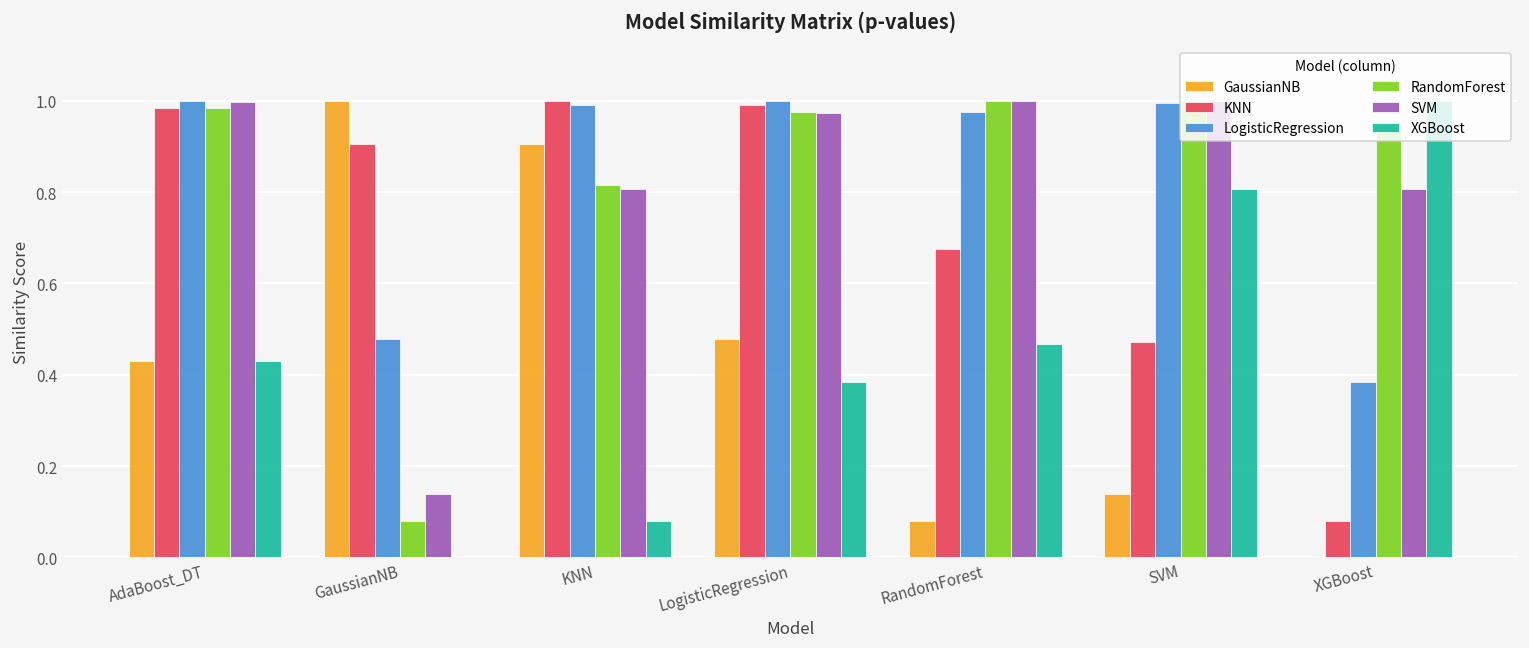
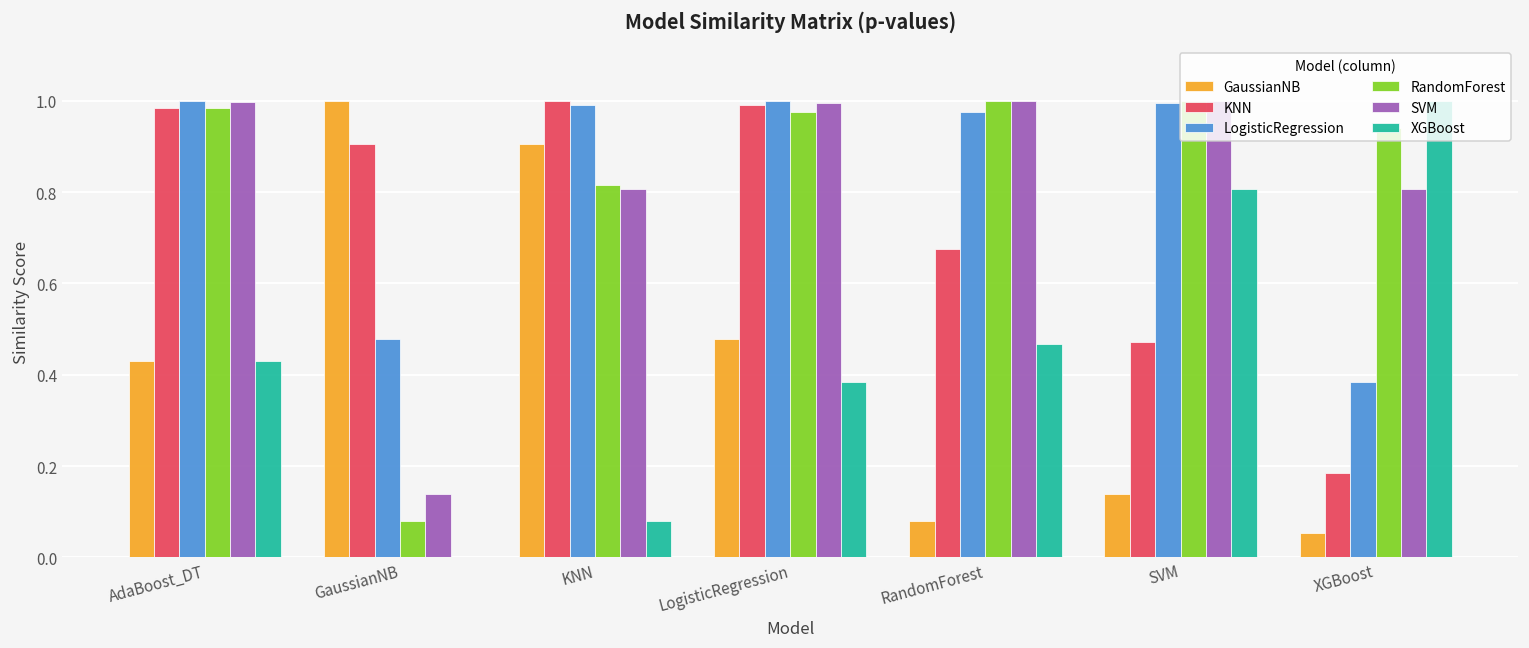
  {
    "GaussianNB": {
      "AdaBoost_DT": 0.43,
      "GaussianNB": 1.00,
      "KNN": 0.91,
      "LogisticRegression": 0.48,
      "RandomForest": 0.08,
      "SVM": 0.14,
-     "XGBoost": 0.00
+     "XGBoost": 0.05
    },
    "KNN": {
      "AdaBoost_DT": 0.98,
      "GaussianNB": 0.91,
      "KNN": 1.00,
      "LogisticRegression": 0.99,
      "RandomForest": 0.68,
      "SVM": 0.47,
-     "XGBoost": 0.08
+     "XGBoost": 0.19
    },
    "LogisticRegression": {
      "AdaBoost_DT": 1.00,
      "GaussianNB": 0.48,
      "KNN": 0.99,
      "LogisticRegression": 1.00,
      "RandomForest": 0.98,
      "SVM": 0.99,
      "XGBoost": 0.38
    },
    "RandomForest": {
      "AdaBoost_DT": 0.98,
      "GaussianNB": 0.08,
      "KNN": 0.81,
      "LogisticRegression": 0.98,
      "RandomForest": 1.00
    },
    "SVM": {
      "AdaBoost_DT": 1.00,
      "GaussianNB": 0.14,
      "KNN": 0.81,
-     "LogisticRegression": 0.97,
+     "LogisticRegression": 0.99,
      "RandomForest": 1.00,
      "XGBoost": 0.81
    },
    "XGBoost": {
      "AdaBoost_DT": 0.43,
      "KNN": 0.08,
      "LogisticRegression": 0.38,
      "RandomForest": 0.47,
      "SVM": 0.81
    }
  }
